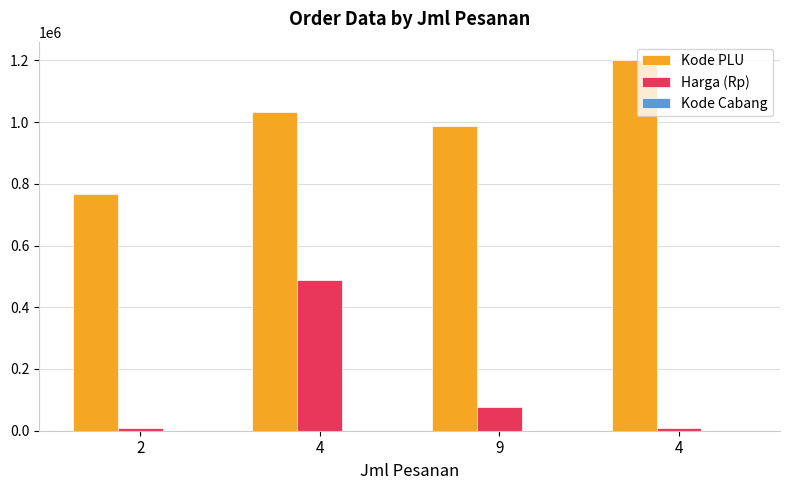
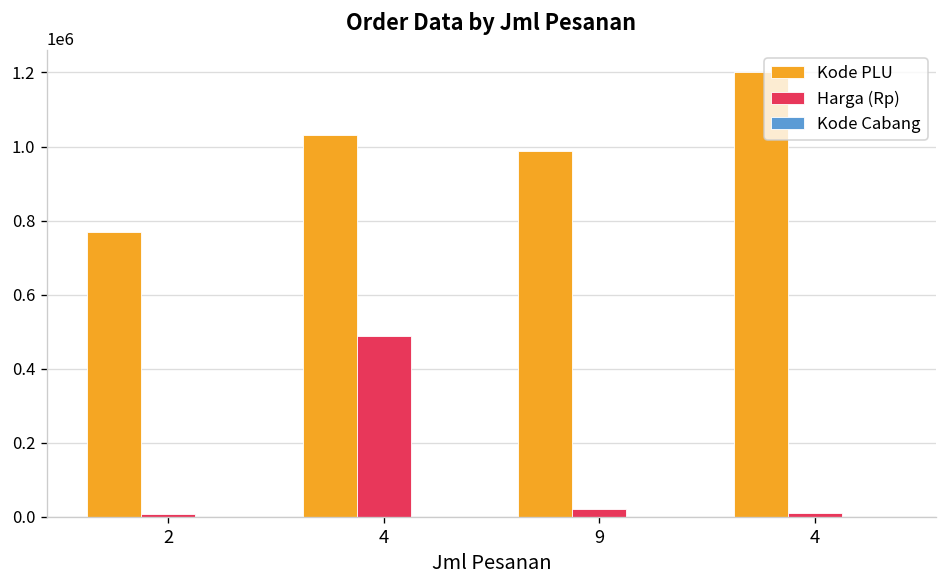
  {
    "Kode PLU": {
      "2": 770000,
      "9": 990000
    },
    "Harga (Rp)": {
      "2": 10000,
-     "9": 80000
+     "9": 20000
    }
  }
